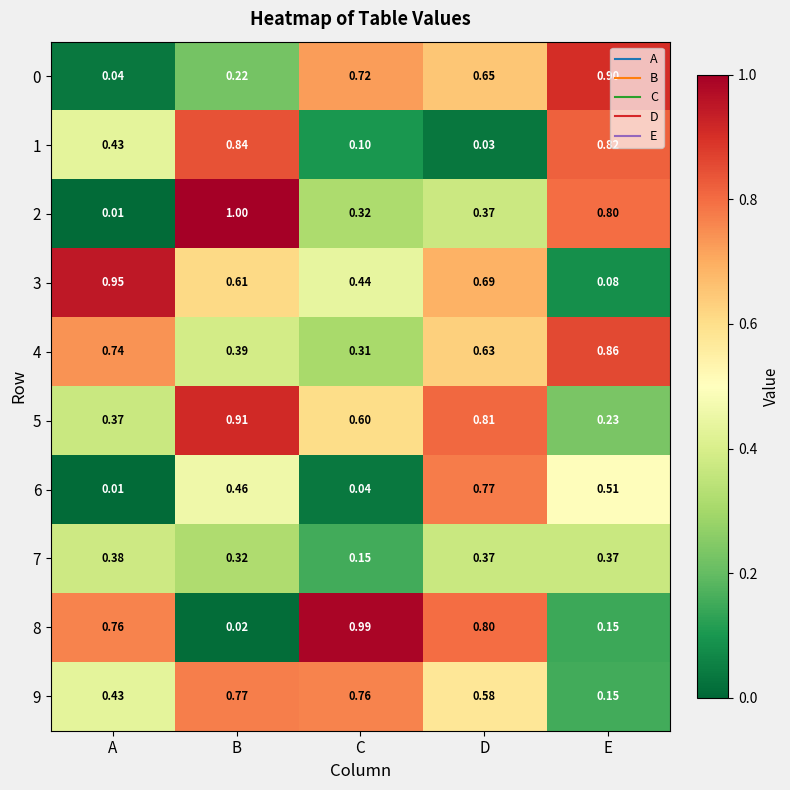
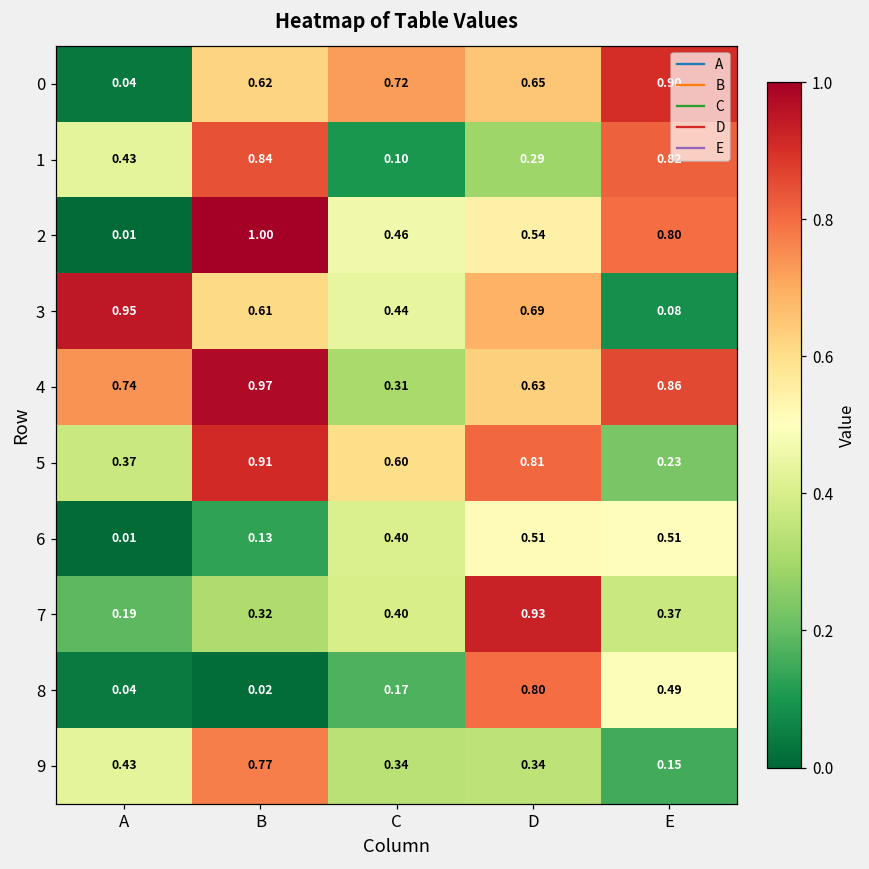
  {
    "0": {
      "A": 0.04,
-     "B": 0.22,
+     "B": 0.62,
      "C": 0.72,
      "D": 0.65
    },
    "1": {
      "A": 0.43,
      "B": 0.84,
      "C": 0.10,
-     "D": 0.03
+     "D": 0.29
    },
    "2": {
      "A": 0.01,
      "B": 1.00,
-     "C": 0.32,
-     "D": 0.37,
+     "C": 0.46,
+     "D": 0.54,
      "E": 0.80
    },
    "3": {
      "A": 0.95,
      "B": 0.61,
      "C": 0.44,
      "D": 0.69,
      "E": 0.08
    },
    "4": {
      "A": 0.74,
-     "B": 0.39,
+     "B": 0.97,
      "C": 0.31,
      "D": 0.63,
      "E": 0.86
    },
    "5": {
      "A": 0.37,
      "B": 0.91,
      "C": 0.60,
      "D": 0.81,
      "E": 0.23
    },
    "6": {
      "A": 0.01,
-     "B": 0.46,
-     "C": 0.04,
-     "D": 0.77,
+     "B": 0.13,
+     "C": 0.40,
+     "D": 0.51,
      "E": 0.51
    },
    "7": {
-     "A": 0.38,
+     "A": 0.19,
      "B": 0.32,
-     "C": 0.15,
-     "D": 0.37,
+     "C": 0.40,
+     "D": 0.93,
      "E": 0.37
    },
    "8": {
-     "A": 0.76,
+     "A": 0.04,
      "B": 0.02,
-     "C": 0.99,
+     "C": 0.17,
      "D": 0.80,
-     "E": 0.15
+     "E": 0.49
    },
    "9": {
      "A": 0.43,
      "B": 0.77,
-     "C": 0.76,
-     "D": 0.58,
+     "C": 0.34,
+     "D": 0.34,
      "E": 0.15
    }
  }
